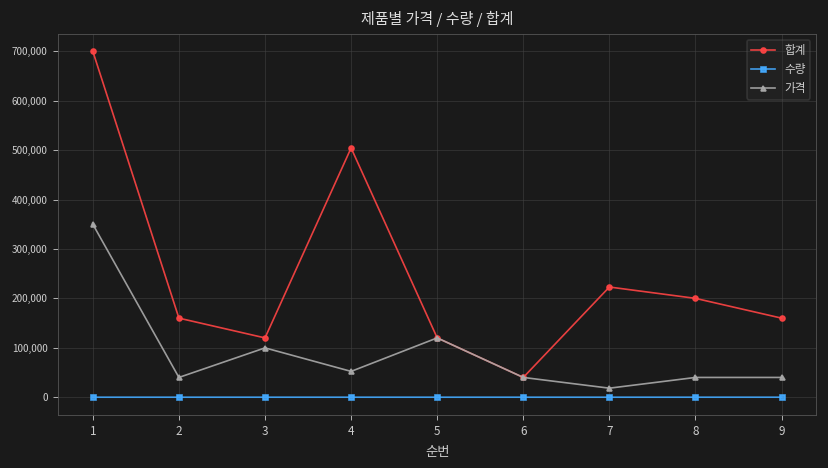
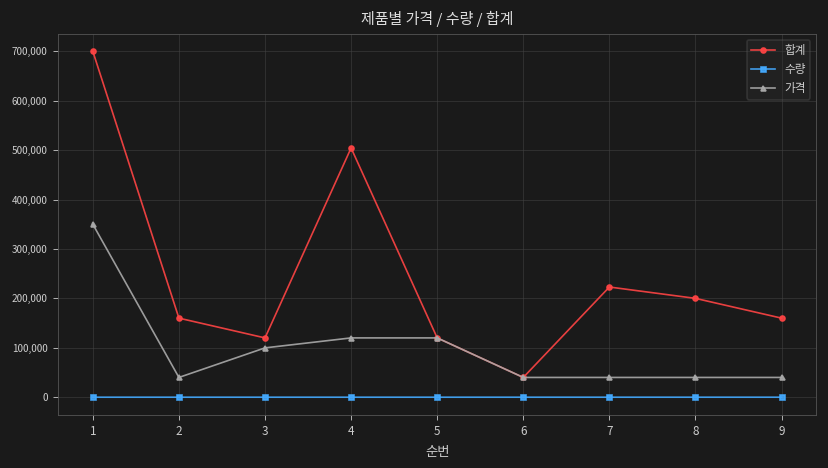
  {
    "합계": {
      "1": "700,000",
      "2": "160,000",
      "3": "120,000",
      "4": "500,000",
      "7": "220,000",
      "8": "200,000",
      "9": "160,000"
    },
    "수량": {
      "1": "0",
      "2": "0",
      "3": "0",
      "4": "0",
      "5": "0",
      "6": "0",
      "7": "0",
      "8": "0",
      "9": "0"
    },
    "가격": {
      "1": "350,000",
      "2": "40,000",
      "3": "100,000",
-     "4": "50,000",
-     "7": "20,000",
+     "4": "120,000",
+     "7": "40,000",
      "8": "40,000",
      "9": "40,000"
    }
  }
